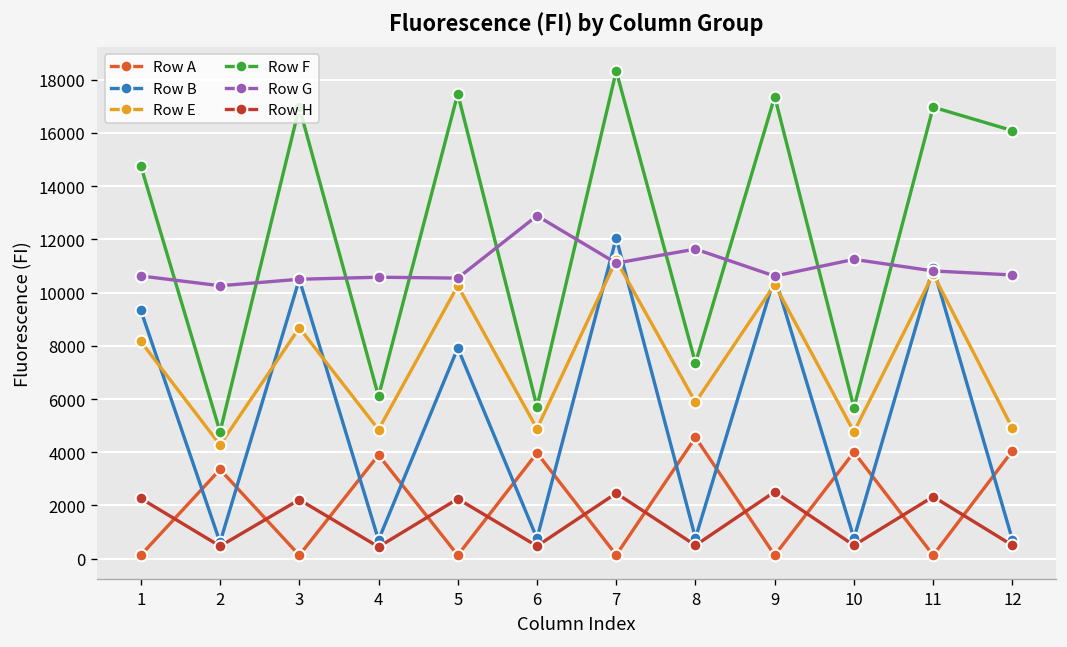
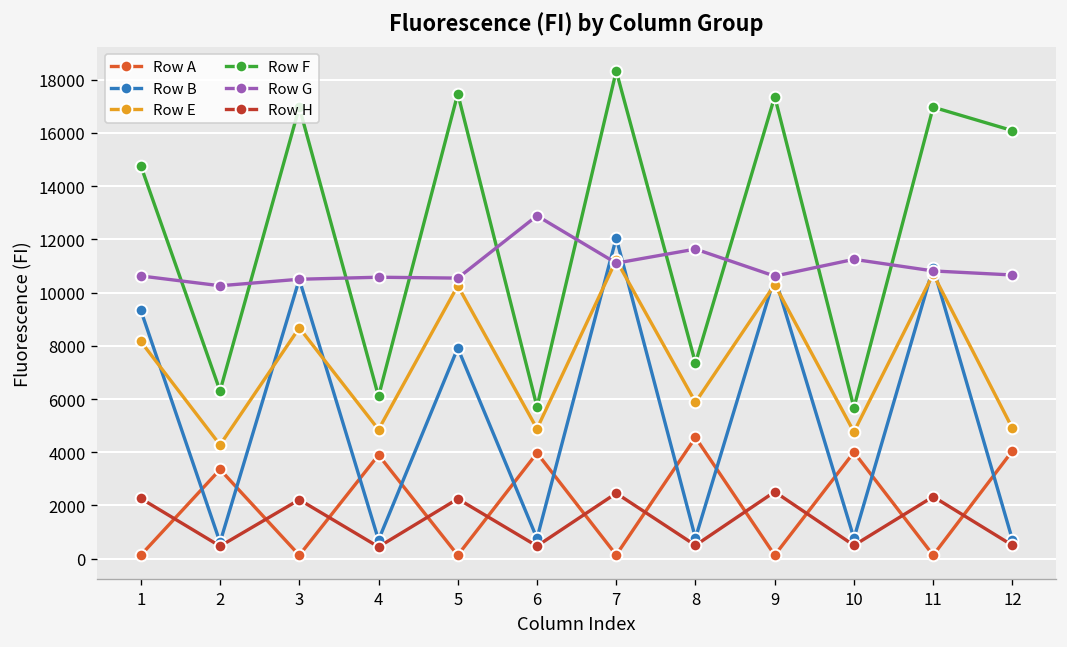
  {
    "Row B": {
      "1": 9300,
      "2": 600,
      "4": 700,
      "5": 7900,
      "6": 800,
      "7": 12100,
      "8": 800,
      "10": 800,
      "11": 10900,
      "12": 700
    },
    "Row E": {
      "1": 8200,
      "2": 4300,
      "3": 8700,
      "4": 4900,
      "5": 10300,
      "6": 4900,
      "7": 11200,
      "8": 5900,
      "9": 10300,
      "10": 4800,
      "11": 10700,
      "12": 4900
    },
    "Row F": {
      "1": 14800,
-     "2": 4800,
+     "2": 6300,
      "4": 6100,
      "5": 17500,
      "6": 5700,
      "7": 18300,
      "8": 7400,
      "9": 17400,
      "10": 5700,
      "11": 17000,
      "12": 16100
    },
    "Row G": {
      "1": 10600,
      "2": 10300,
      "4": 10600,
      "5": 10500,
      "6": 12900,
      "7": 11100,
      "8": 11600,
      "10": 11200,
      "11": 10800,
      "12": 10700
    }
  }
